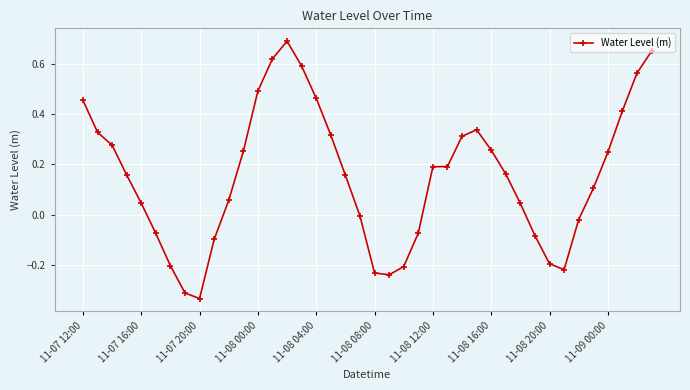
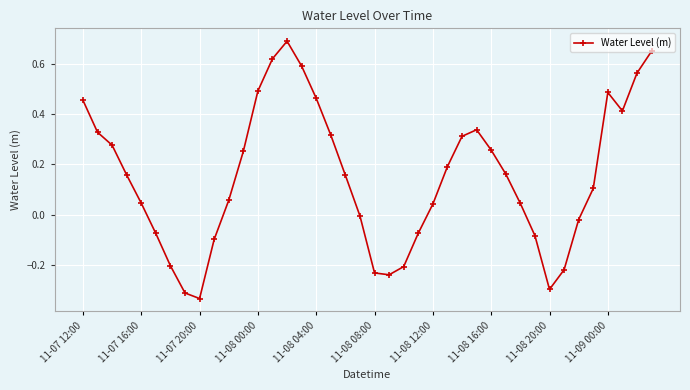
  {
    "11-07 12:00": 0.46,
    "11-07 16:00": 0.05,
    "11-07 20:00": -0.34,
    "11-08 00:00": 0.49,
    "11-08 04:00": 0.46,
    "11-08 08:00": -0.23,
-   "11-08 12:00": 0.19,
+   "11-08 12:00": 0.04,
    "11-08 16:00": 0.26,
-   "11-08 20:00": -0.20,
-   "11-09 00:00": 0.25
+   "11-08 20:00": -0.30,
+   "11-09 00:00": 0.49
  }
